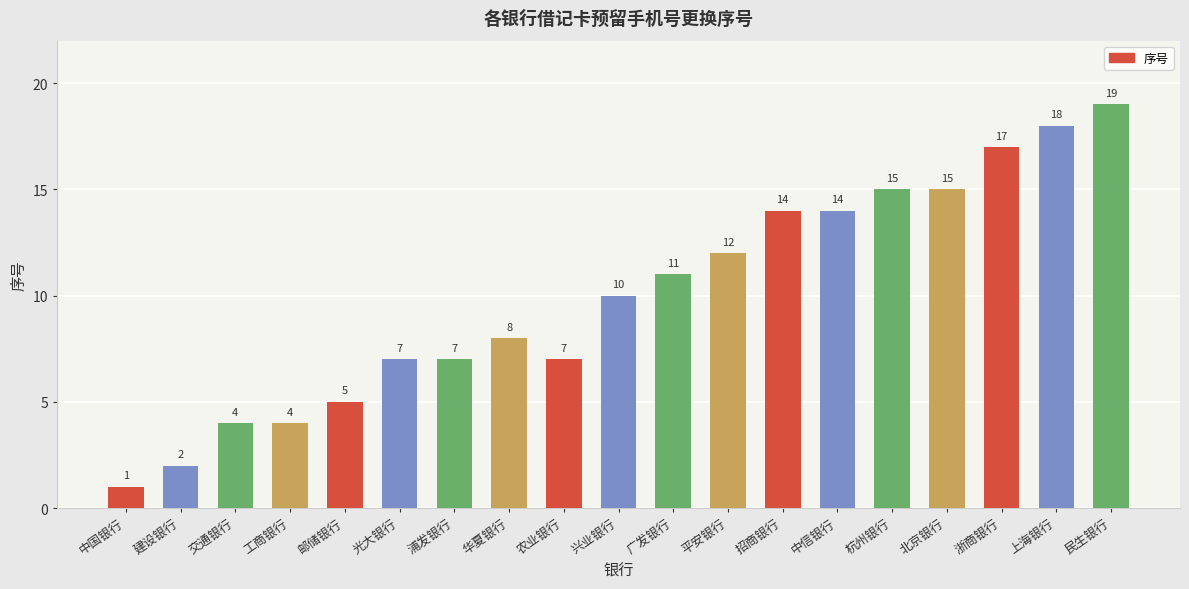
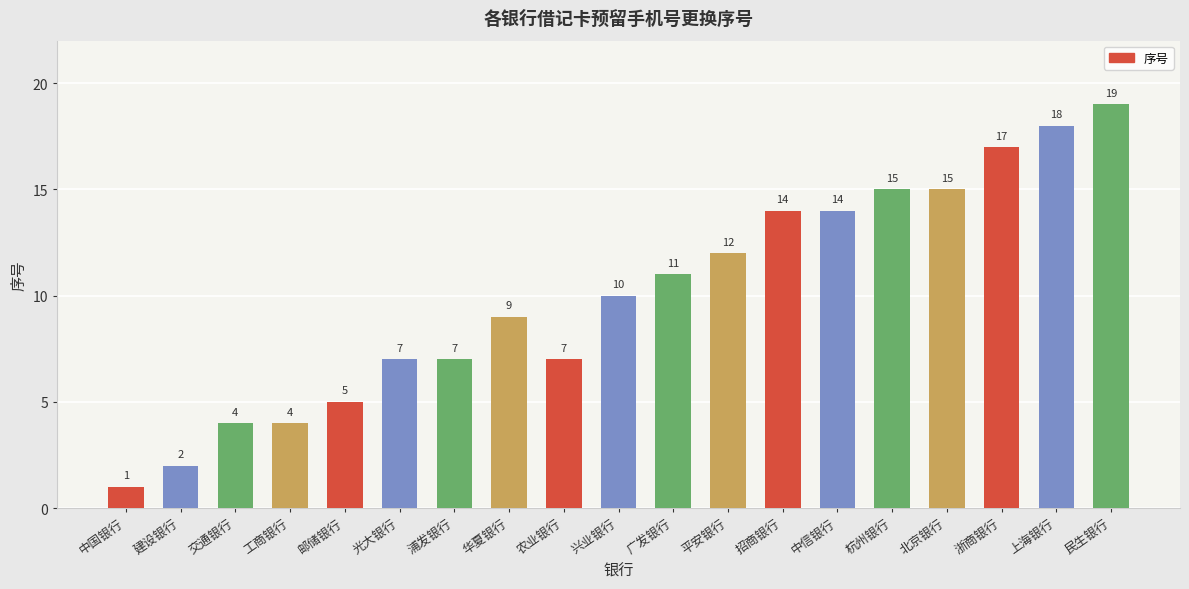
  {
    "中国银行": 1,
    "建设银行": 2,
    "交通银行": 4,
    "工商银行": 4,
    "邮储银行": 5,
    "光大银行": 7,
    "浦发银行": 7,
-   "华夏银行": 8,
+   "华夏银行": 9,
    "农业银行": 7,
    "兴业银行": 10,
    "广发银行": 11,
    "平安银行": 12,
    "招商银行": 14,
    "中信银行": 14,
    "杭州银行": 15,
    "北京银行": 15,
    "浙商银行": 17,
    "上海银行": 18,
    "民生银行": 19
  }
